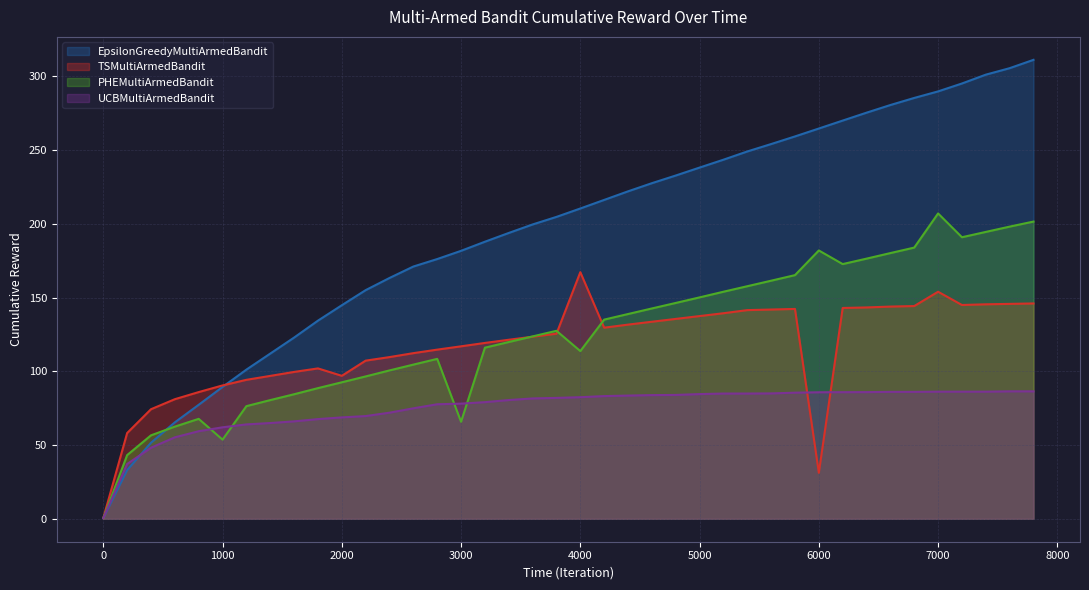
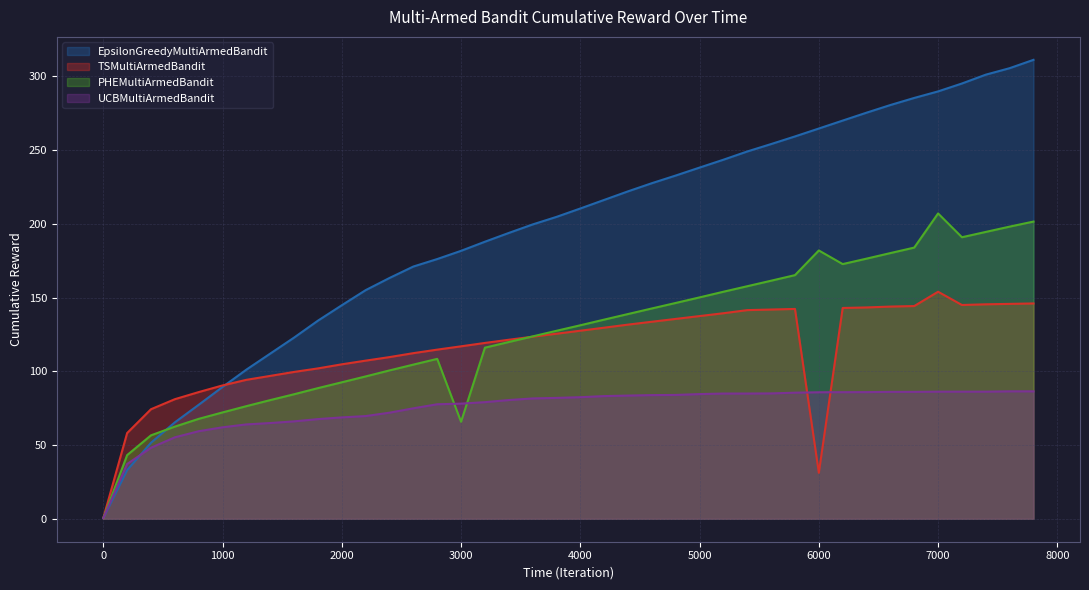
  {
    "TSMultiArmedBandit": {
-     "2000": 97,
+     "2000": 105,
      "3000": 117,
-     "4000": 167,
+     "4000": 128,
      "5000": 137,
      "6000": 31,
      "7000": 154
    },
    "PHEMultiArmedBandit": {
-     "1000": 54,
+     "1000": 72,
      "2000": 93,
      "3000": 66,
-     "4000": 114,
+     "4000": 131,
      "5000": 150,
      "6000": 182,
      "7000": 207
    }
  }
